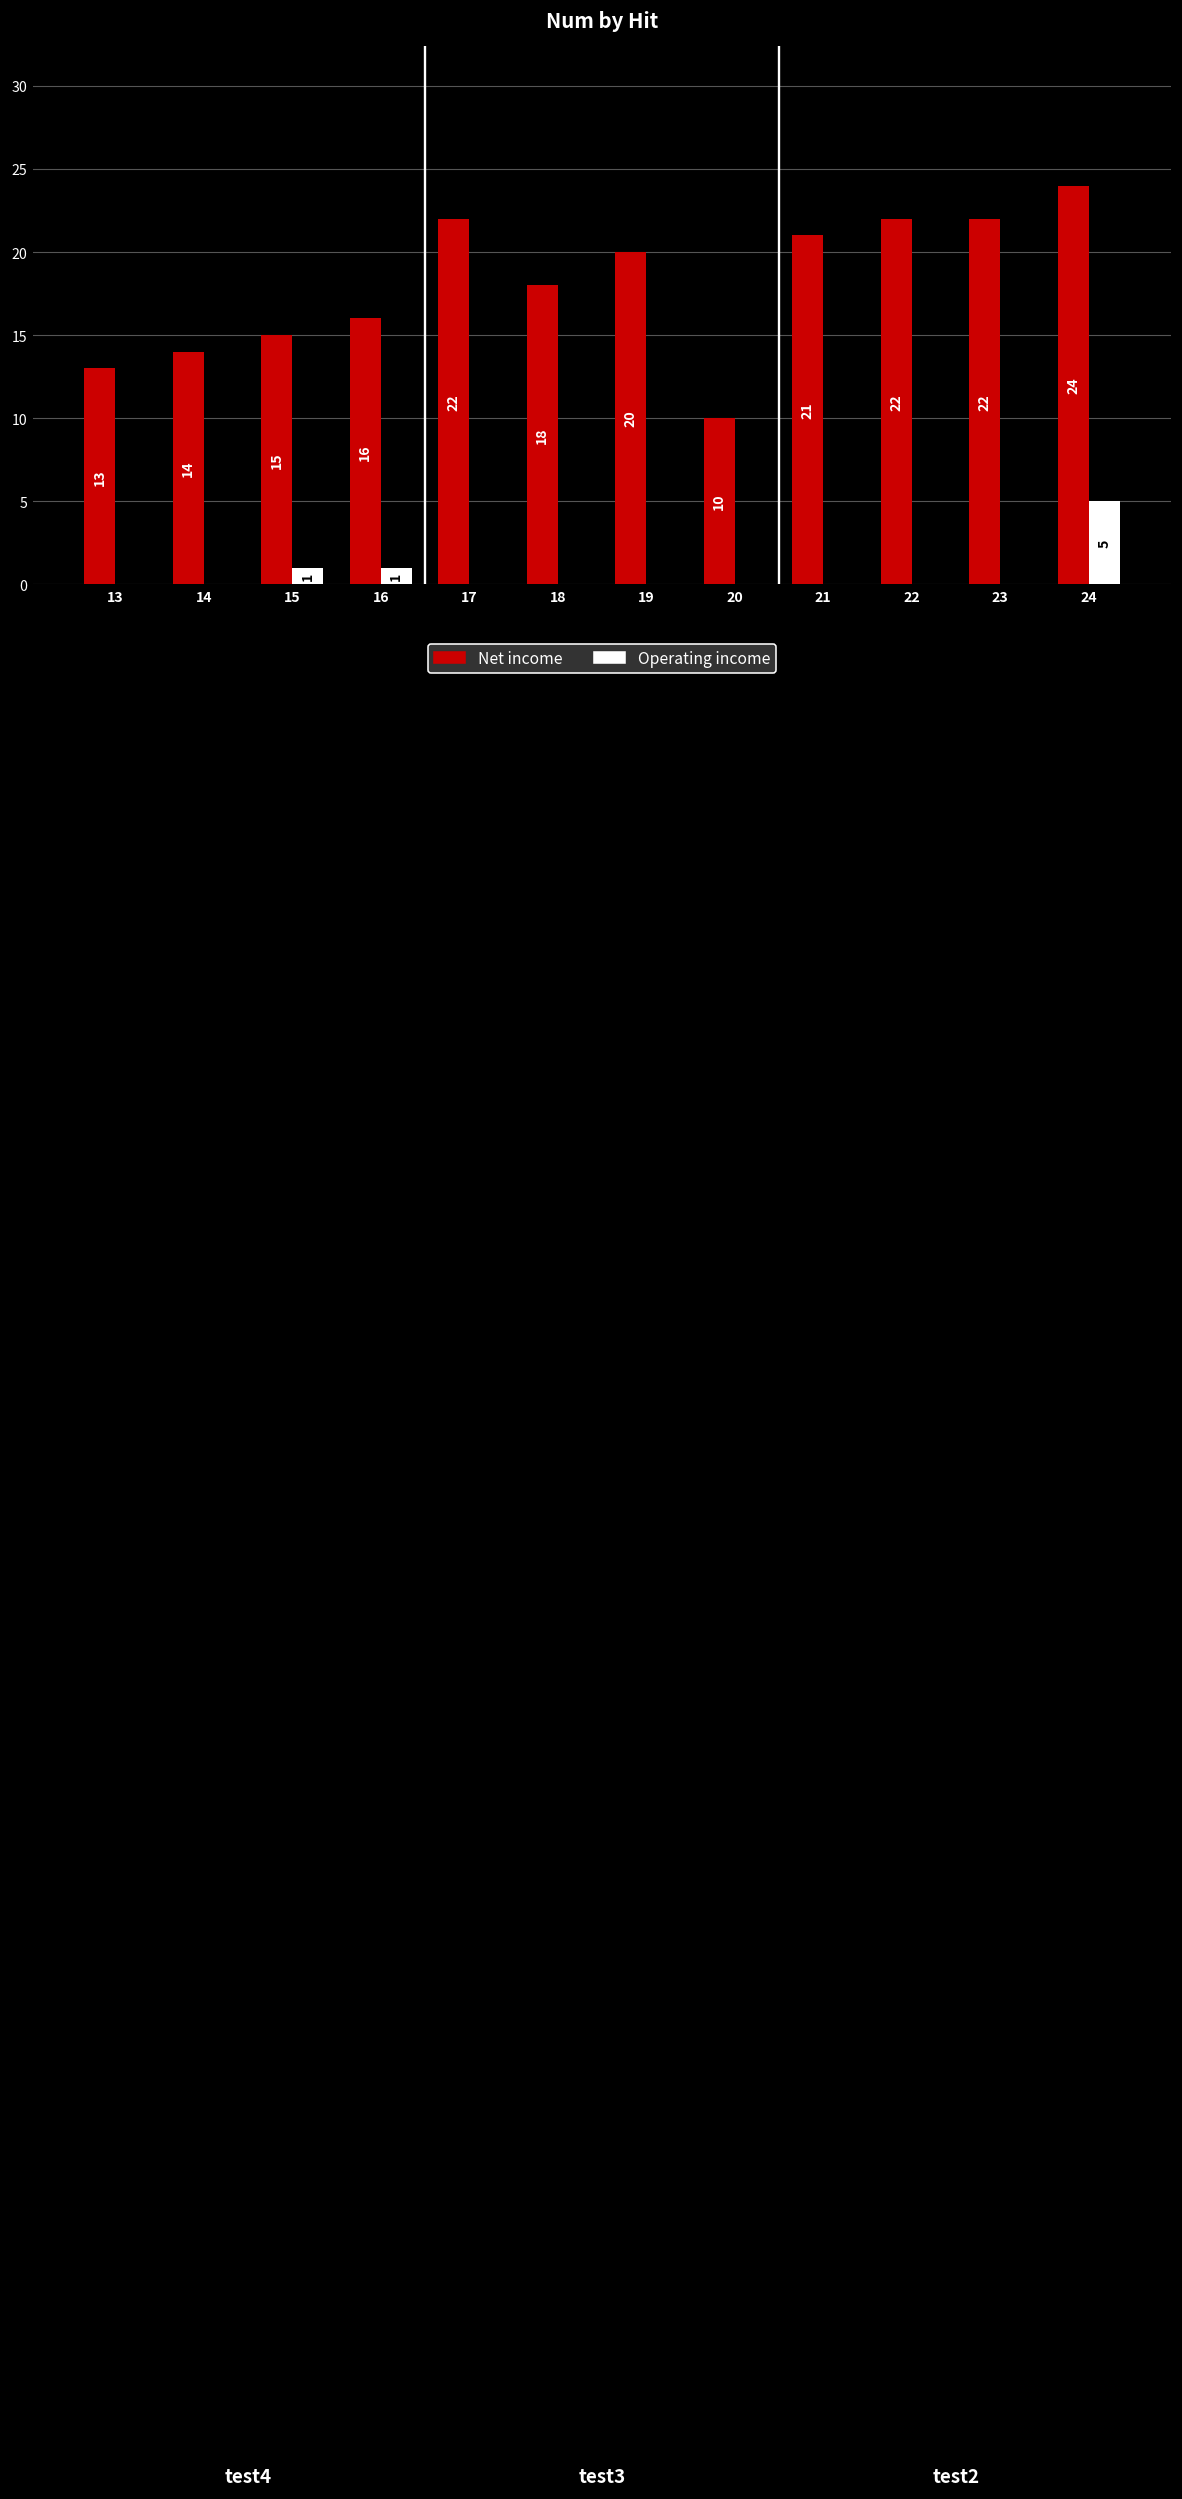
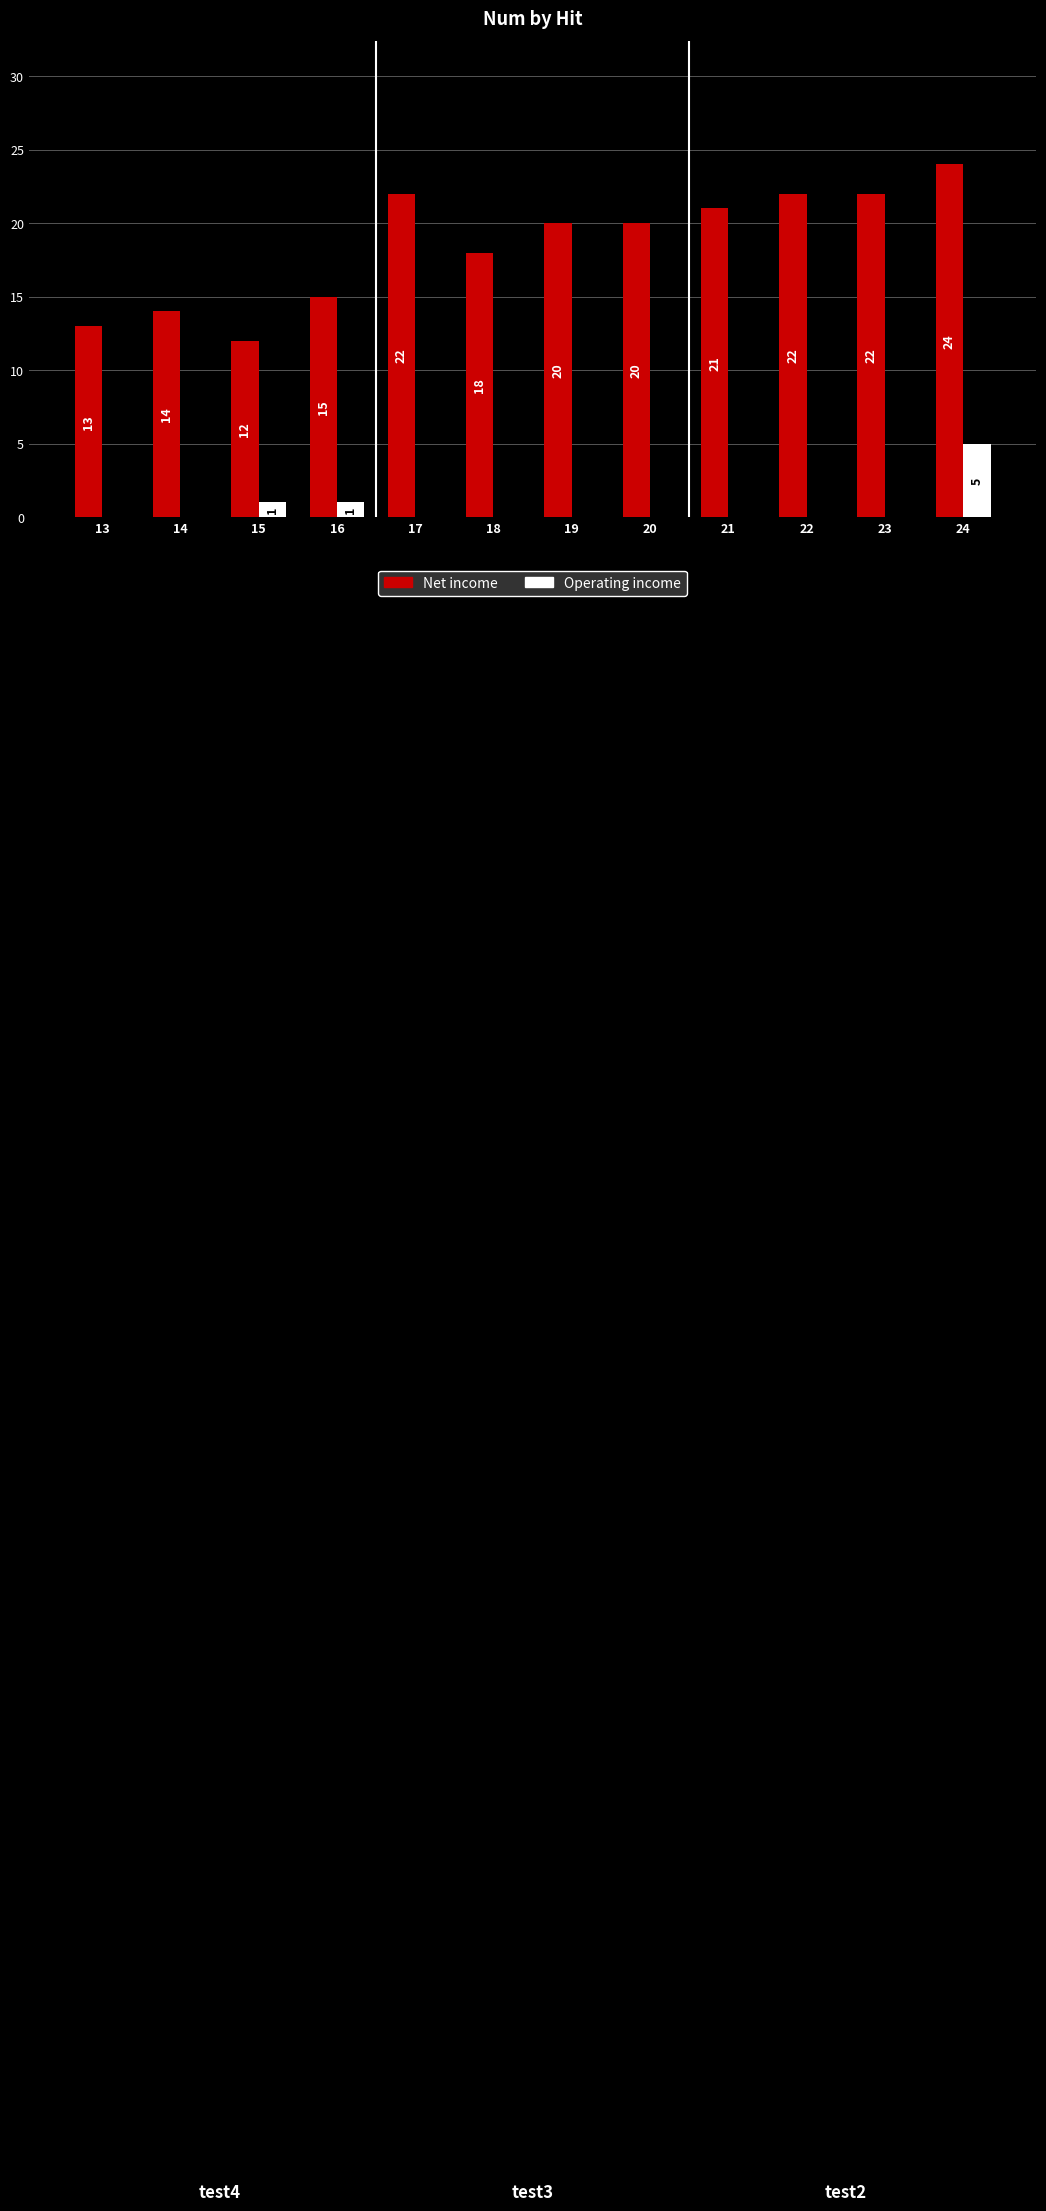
  {
    "Net income": {
      "13": 13,
      "14": 14,
-     "15": 15,
-     "16": 16,
+     "15": 12,
+     "16": 15,
      "17": 22,
      "18": 18,
      "19": 20,
-     "20": 10,
+     "20": 20,
      "21": 21,
      "22": 22,
      "23": 22,
      "24": 24
    },
    "Operating income": {
      "15": 1,
      "16": 1,
      "24": 5
    }
  }
